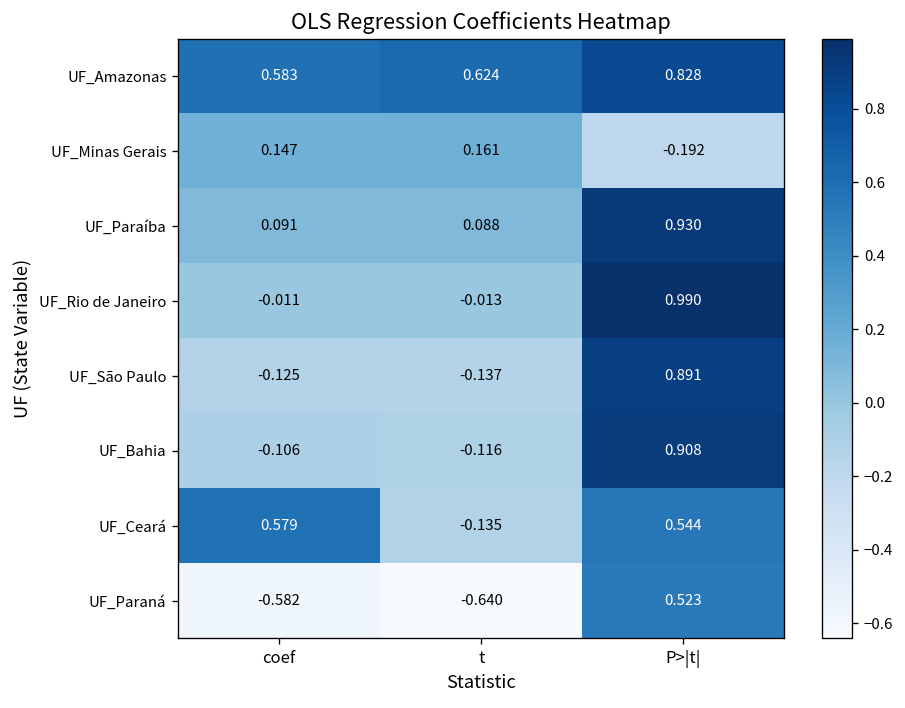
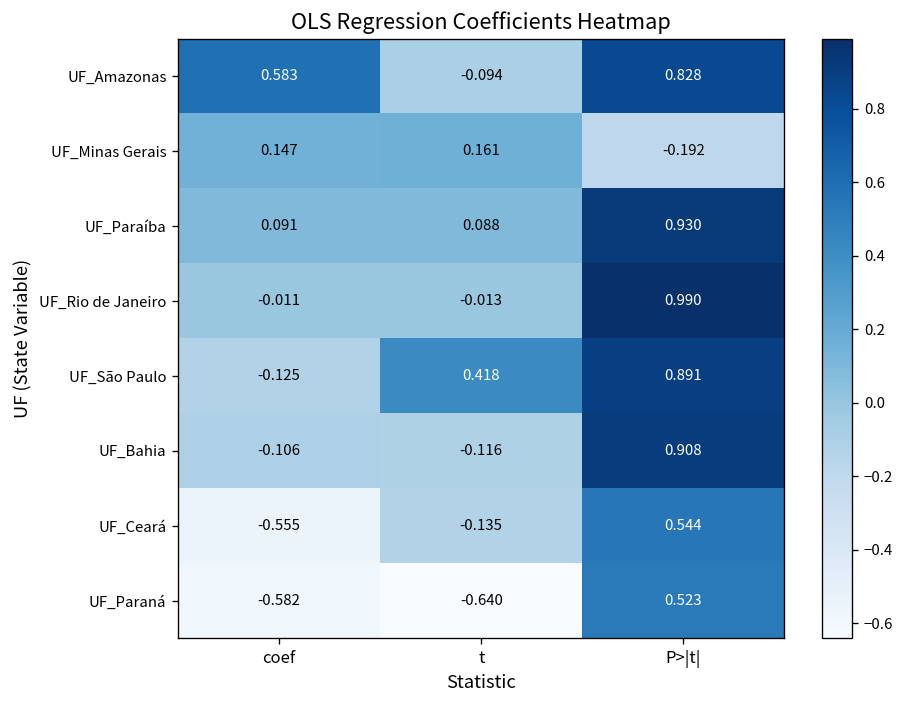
  {
    "UF_Amazonas": {
      "coef": 0.583,
-     "t": 0.624,
+     "t": -0.094,
      "P>|t|": 0.828
    },
    "UF_Minas Gerais": {
      "coef": 0.147,
      "t": 0.161,
      "P>|t|": -0.192
    },
    "UF_Paraíba": {
      "coef": 0.091,
      "t": 0.088,
      "P>|t|": 0.930
    },
    "UF_Rio de Janeiro": {
      "coef": -0.011,
      "t": -0.013,
      "P>|t|": 0.990
    },
    "UF_São Paulo": {
      "coef": -0.125,
-     "t": -0.137,
+     "t": 0.418,
      "P>|t|": 0.891
    },
    "UF_Bahia": {
      "coef": -0.106,
      "t": -0.116,
      "P>|t|": 0.908
    },
    "UF_Ceará": {
-     "coef": 0.579,
+     "coef": -0.555,
      "t": -0.135,
      "P>|t|": 0.544
    },
    "UF_Paraná": {
      "coef": -0.582,
      "t": -0.640,
      "P>|t|": 0.523
    }
  }
